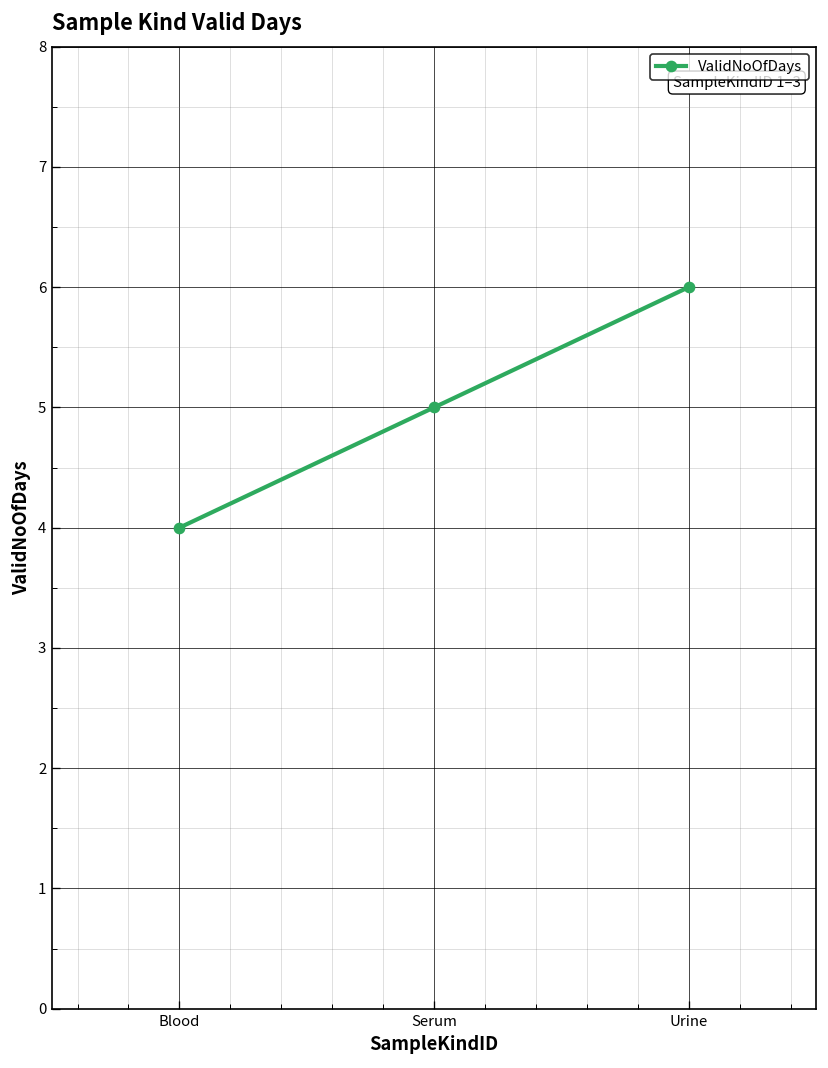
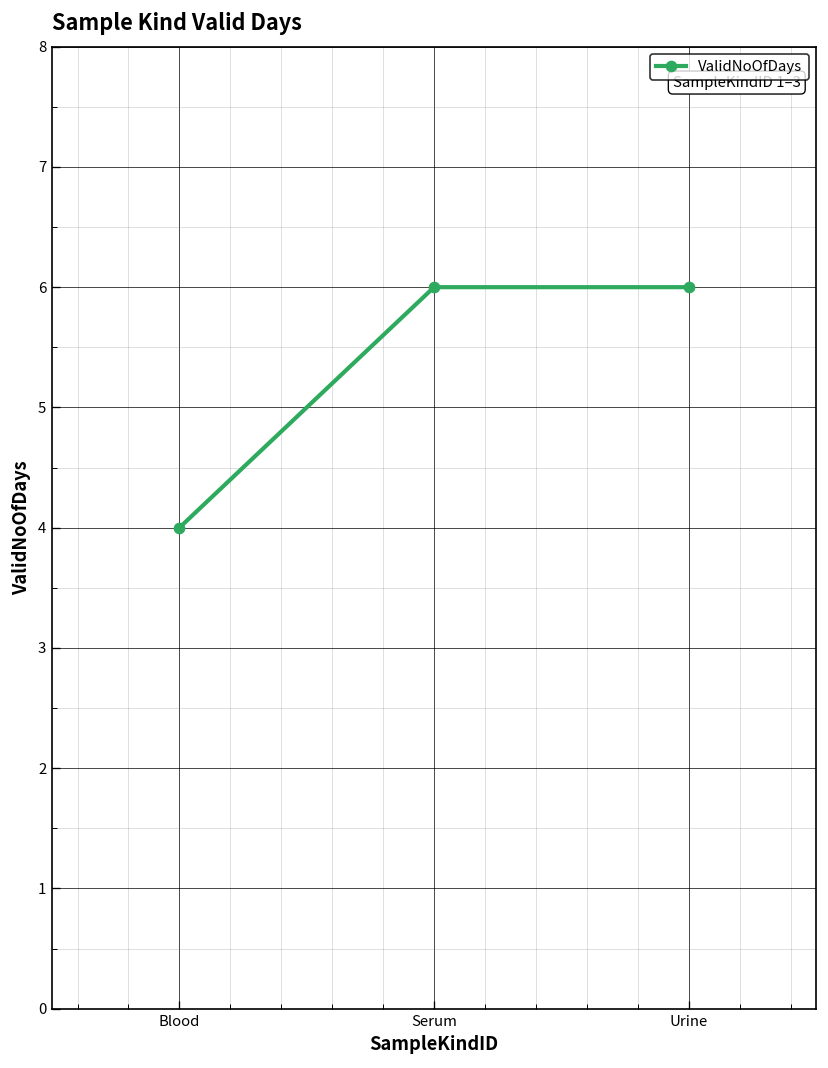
  {
    "Blood": 4,
-   "Serum": 5,
+   "Serum": 6,
    "Urine": 6
  }
